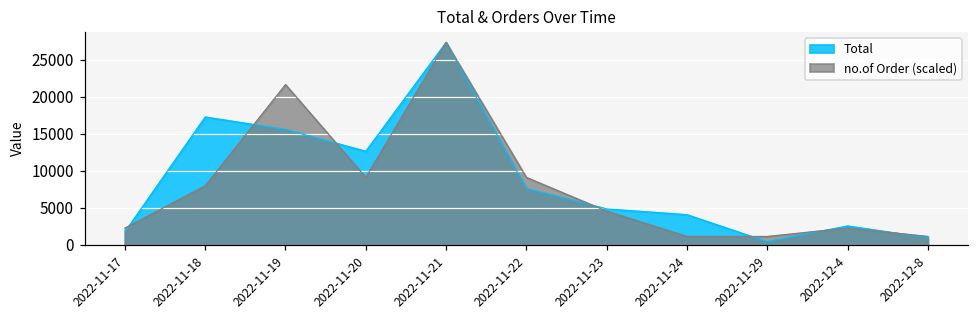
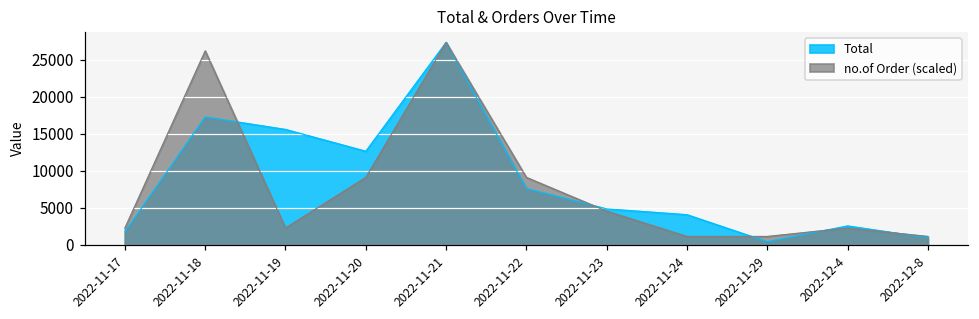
  {
    "Total": {
      "2022-11-17": 2000,
      "2022-11-18": 17000,
      "2022-11-19": 16000,
      "2022-11-20": 13000,
      "2022-11-22": 8000,
      "2022-11-24": 4000,
      "2022-11-29": 0
    },
    "no.of Order (scaled)": {
      "2022-11-17": 2000,
-     "2022-11-18": 8000,
-     "2022-11-19": 22000,
+     "2022-11-18": 26000,
+     "2022-11-19": 2000,
      "2022-11-20": 9000,
      "2022-11-22": 9000,
      "2022-11-24": 1000,
      "2022-11-29": 1000
    }
  }
